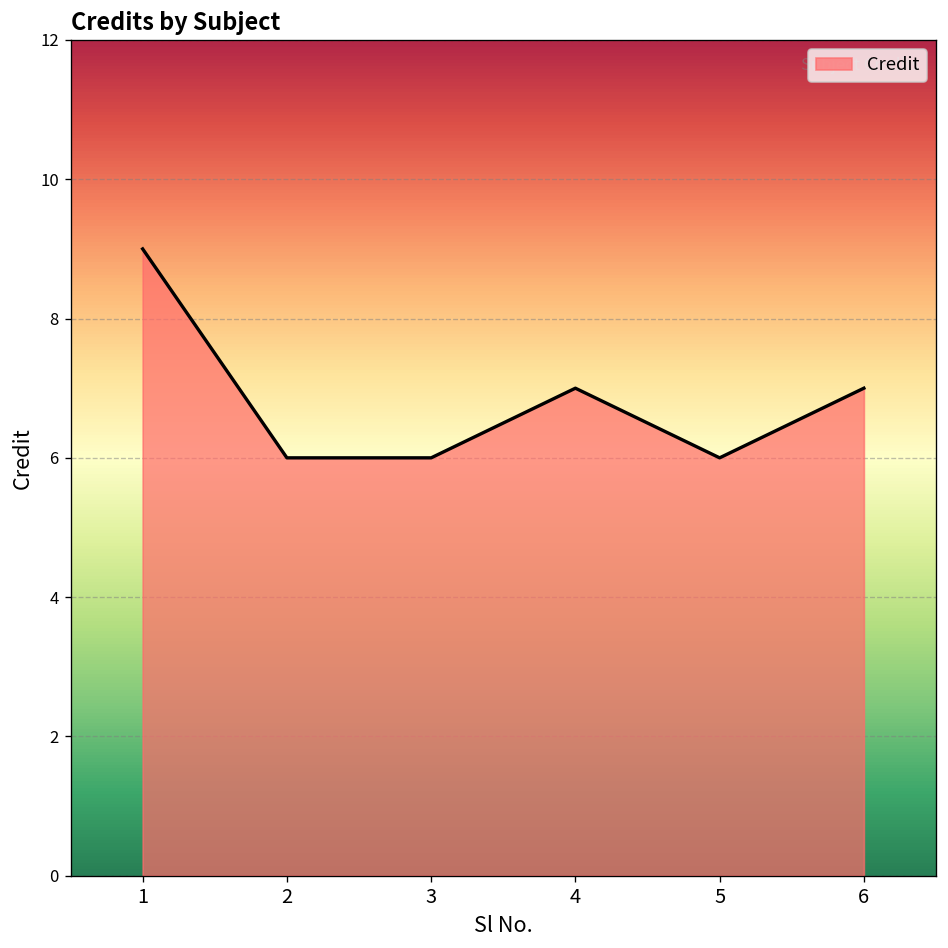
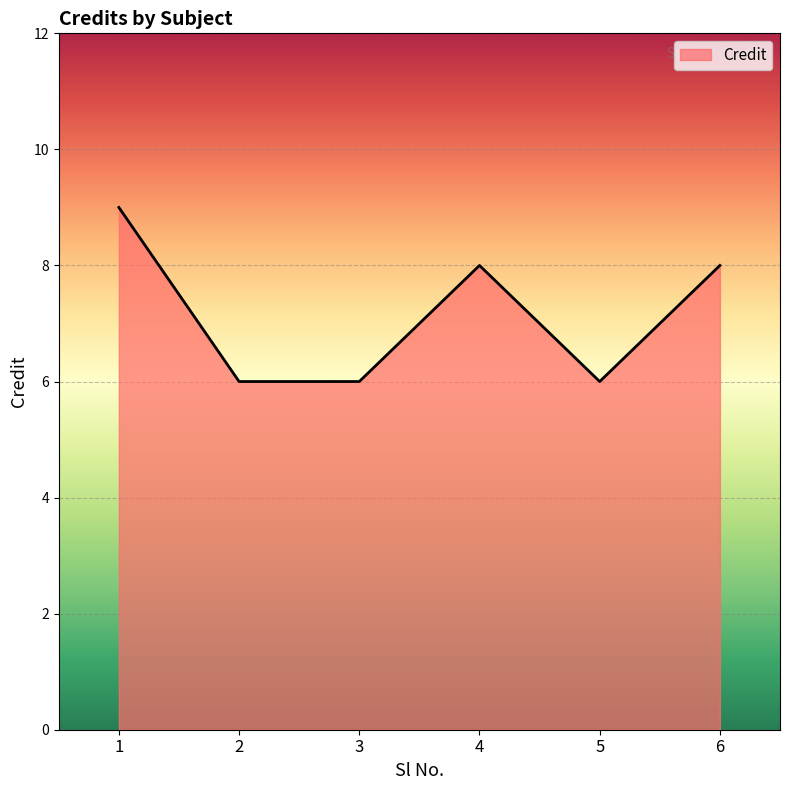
  {
    "1": 9,
    "2": 6,
    "3": 6,
-   "4": 7,
+   "4": 8,
    "5": 6,
-   "6": 7
+   "6": 8
  }
